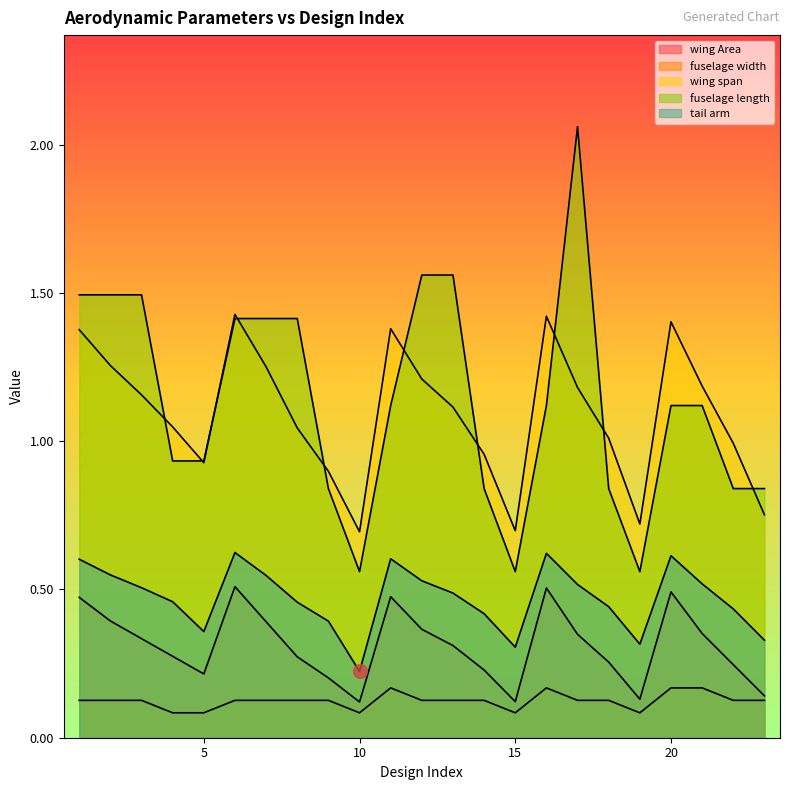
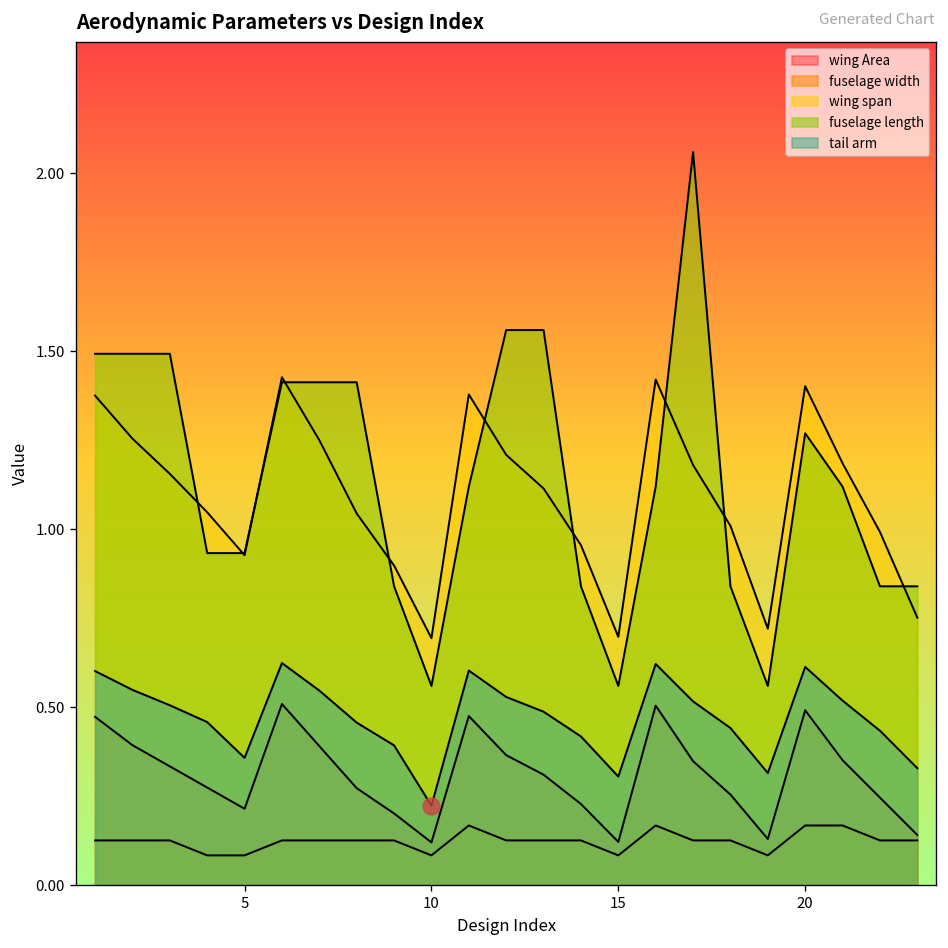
  {
    "fuselage length": {
      "10": 0.56,
      "15": 0.56,
-     "20": 1.12
+     "20": 1.27
    },
    "tail arm": {
      "5": 0.36,
      "15": 0.31,
      "20": 0.61
    }
  }
